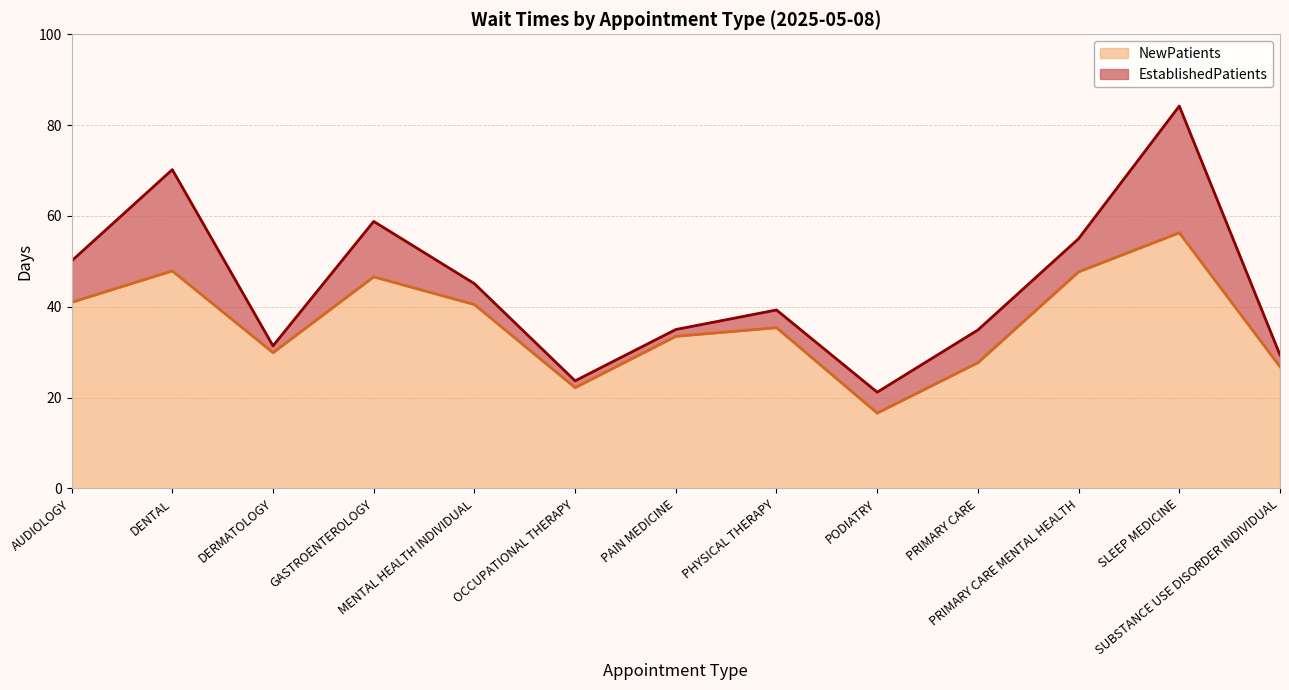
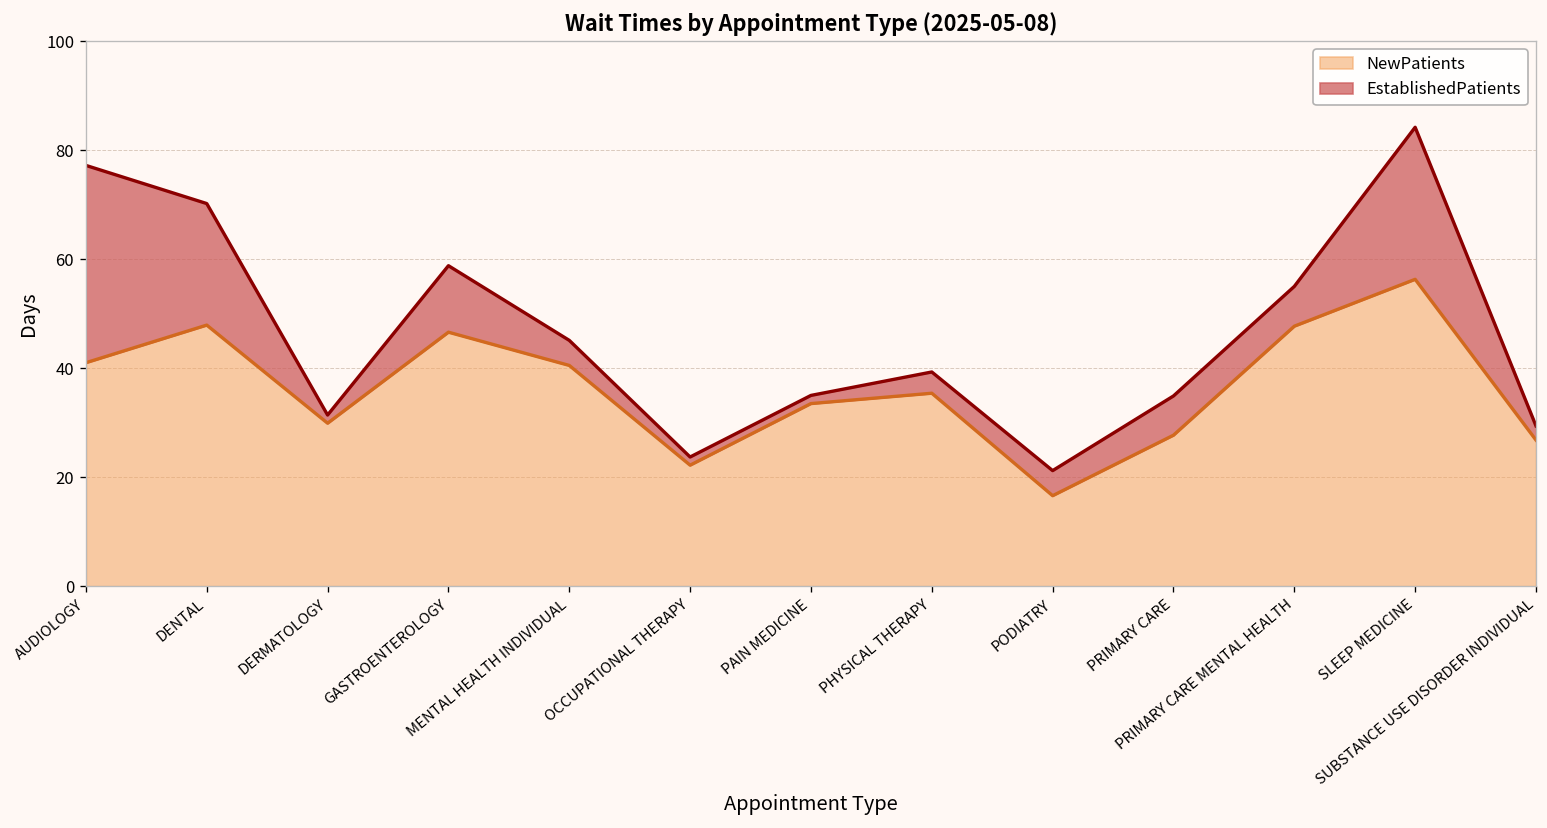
  {
    "NewPatients": {
      "AUDIOLOGY": 41,
      "DENTAL": 48,
      "DERMATOLOGY": 30,
      "GASTROENTEROLOGY": 47,
      "MENTAL HEALTH INDIVIDUAL": 41,
      "OCCUPATIONAL THERAPY": 22,
      "PAIN MEDICINE": 34,
      "PHYSICAL THERAPY": 35,
      "PODIATRY": 17,
      "PRIMARY CARE": 28,
      "PRIMARY CARE MENTAL HEALTH": 48,
      "SLEEP MEDICINE": 56,
      "SUBSTANCE USE DISORDER INDIVIDUAL": 27
    },
    "EstablishedPatients": {
-     "AUDIOLOGY": 9,
+     "AUDIOLOGY": 36,
      "DENTAL": 22,
      "DERMATOLOGY": 2,
      "GASTROENTEROLOGY": 12,
      "MENTAL HEALTH INDIVIDUAL": 5,
      "OCCUPATIONAL THERAPY": 2,
      "PAIN MEDICINE": 2,
      "PHYSICAL THERAPY": 4,
      "PODIATRY": 5,
      "PRIMARY CARE": 7,
      "PRIMARY CARE MENTAL HEALTH": 7,
      "SLEEP MEDICINE": 28,
      "SUBSTANCE USE DISORDER INDIVIDUAL": 3
    }
  }
